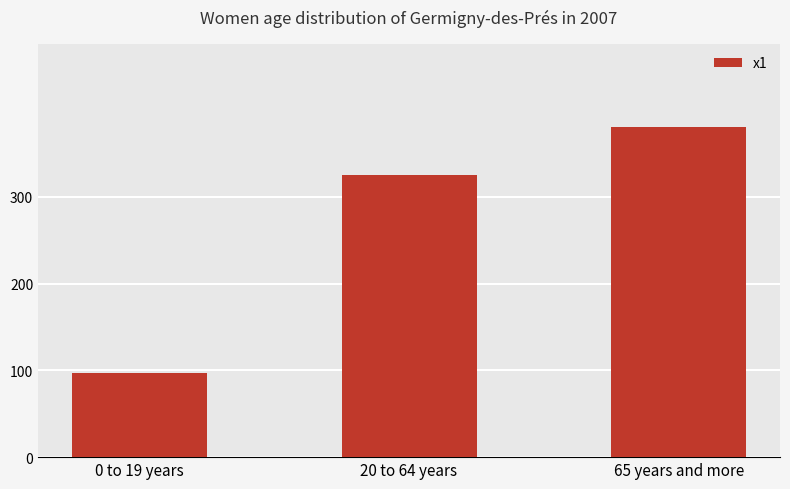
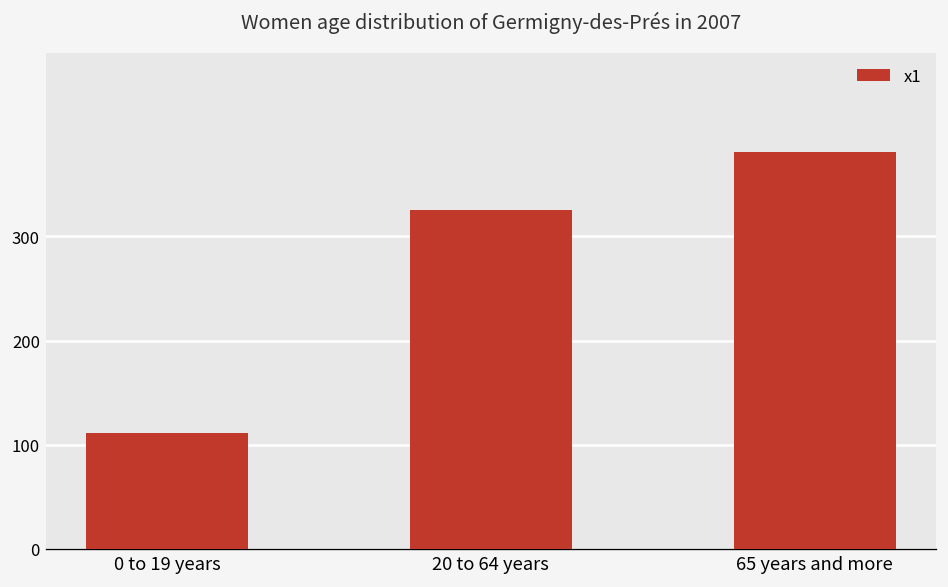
  {
-   "0 to 19 years": 100,
+   "0 to 19 years": 110,
    "20 to 64 years": 330,
    "65 years and more": 380
  }
